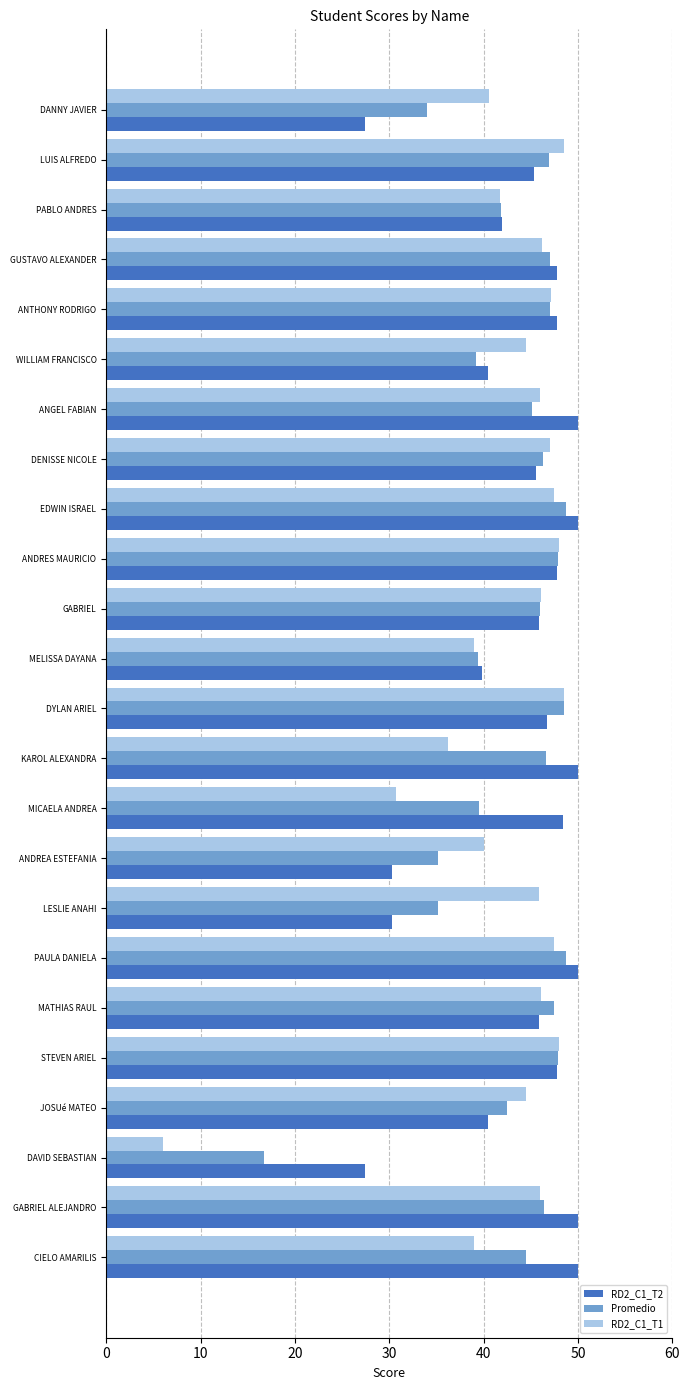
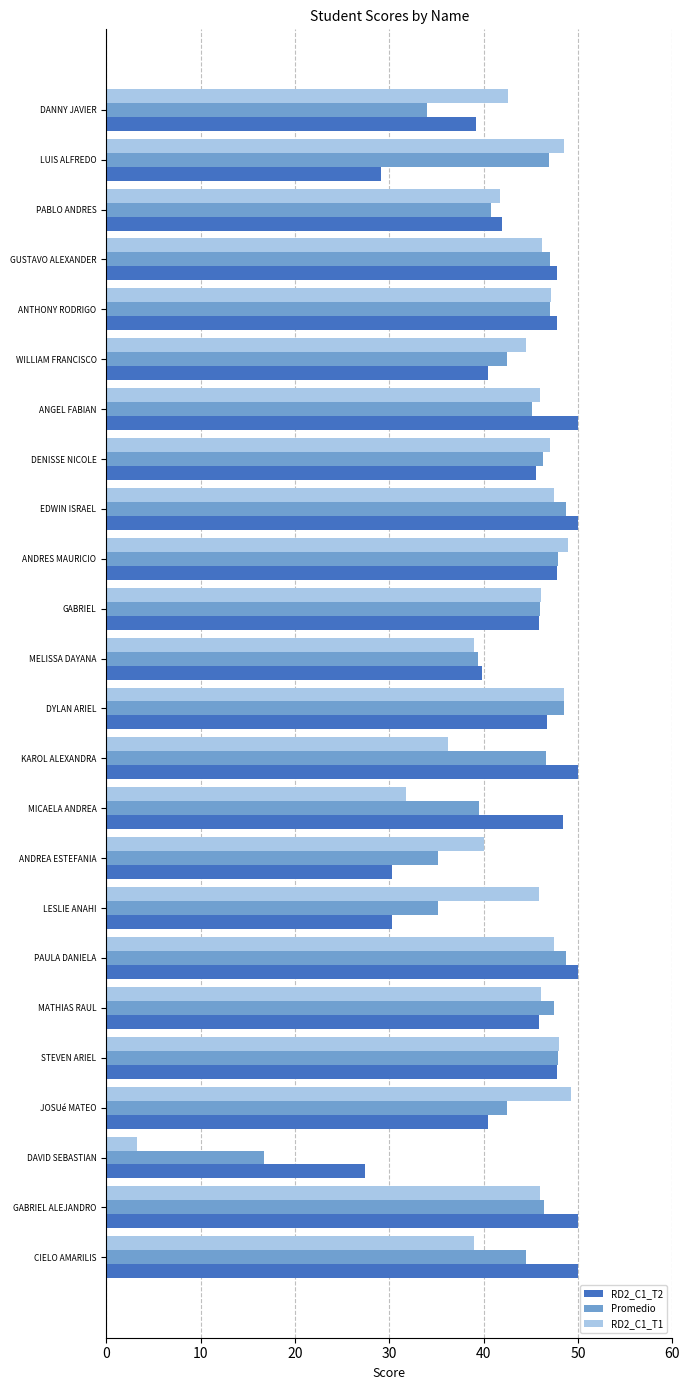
  {
    "RD2_C1_T2": {
-     "DANNY JAVIER": 27,
-     "LUIS ALFREDO": 45,
+     "DANNY JAVIER": 39,
+     "LUIS ALFREDO": 29,
      "PABLO ANDRES": 42,
      "GUSTAVO ALEXANDER": 48,
      "ANTHONY RODRIGO": 48,
      "WILLIAM FRANCISCO": 40,
      "ANGEL FABIAN": 50,
      "DENISSE NICOLE": 46,
      "EDWIN ISRAEL": 50,
      "ANDRES MAURICIO": 48,
      "GABRIEL": 46,
      "MELISSA DAYANA": 40,
      "DYLAN ARIEL": 47,
      "KAROL ALEXANDRA": 50,
      "MICAELA ANDREA": 48,
      "ANDREA ESTEFANIA": 30,
      "LESLIE ANAHI": 30,
      "PAULA DANIELA": 50,
      "MATHIAS RAUL": 46,
      "STEVEN ARIEL": 48,
      "JOSUé MATEO": 40,
      "DAVID SEBASTIAN": 27,
      "GABRIEL ALEJANDRO": 50,
      "CIELO AMARILIS": 50
    },
    "Promedio": {
      "DANNY JAVIER": 34,
      "LUIS ALFREDO": 47,
-     "PABLO ANDRES": 42,
+     "PABLO ANDRES": 41,
      "GUSTAVO ALEXANDER": 47,
      "ANTHONY RODRIGO": 47,
-     "WILLIAM FRANCISCO": 39,
+     "WILLIAM FRANCISCO": 42,
      "ANGEL FABIAN": 45,
      "DENISSE NICOLE": 46,
      "EDWIN ISRAEL": 49,
      "ANDRES MAURICIO": 48,
      "GABRIEL": 46,
      "MELISSA DAYANA": 39,
      "DYLAN ARIEL": 48,
      "KAROL ALEXANDRA": 47,
      "MICAELA ANDREA": 40,
      "ANDREA ESTEFANIA": 35,
      "LESLIE ANAHI": 35,
      "PAULA DANIELA": 49,
      "MATHIAS RAUL": 48,
      "STEVEN ARIEL": 48,
      "JOSUé MATEO": 42,
      "DAVID SEBASTIAN": 17,
      "GABRIEL ALEJANDRO": 46,
      "CIELO AMARILIS": 45
    },
    "RD2_C1_T1": {
-     "DANNY JAVIER": 41,
+     "DANNY JAVIER": 43,
      "LUIS ALFREDO": 49,
      "PABLO ANDRES": 42,
      "GUSTAVO ALEXANDER": 46,
      "ANTHONY RODRIGO": 47,
      "WILLIAM FRANCISCO": 45,
      "ANGEL FABIAN": 46,
      "DENISSE NICOLE": 47,
      "EDWIN ISRAEL": 48,
-     "ANDRES MAURICIO": 48,
+     "ANDRES MAURICIO": 49,
      "GABRIEL": 46,
      "MELISSA DAYANA": 39,
      "DYLAN ARIEL": 49,
      "KAROL ALEXANDRA": 36,
-     "MICAELA ANDREA": 31,
+     "MICAELA ANDREA": 32,
      "ANDREA ESTEFANIA": 40,
      "LESLIE ANAHI": 46,
      "PAULA DANIELA": 48,
      "MATHIAS RAUL": 46,
      "STEVEN ARIEL": 48,
-     "JOSUé MATEO": 45,
-     "DAVID SEBASTIAN": 6,
+     "JOSUé MATEO": 49,
+     "DAVID SEBASTIAN": 3,
      "GABRIEL ALEJANDRO": 46,
      "CIELO AMARILIS": 39
    }
  }
